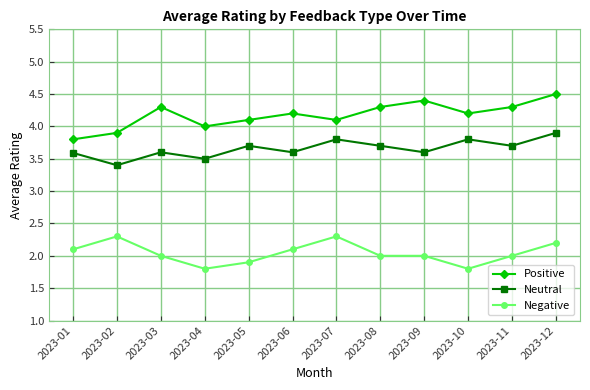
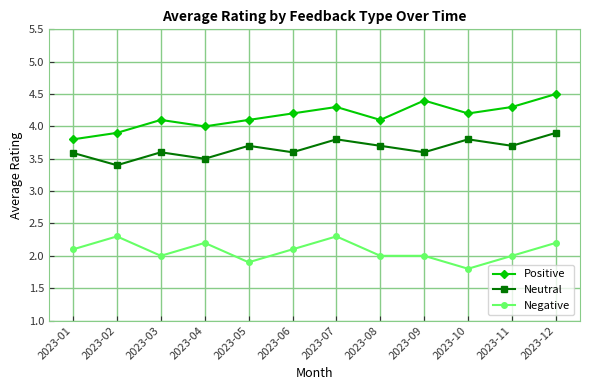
  {
    "Positive": {
      "2023-01": 3.8,
      "2023-02": 3.9,
-     "2023-03": 4.3,
+     "2023-03": 4.1,
      "2023-04": 4.0,
      "2023-05": 4.1,
      "2023-06": 4.2,
-     "2023-07": 4.1,
-     "2023-08": 4.3,
+     "2023-07": 4.3,
+     "2023-08": 4.1,
      "2023-09": 4.4,
      "2023-10": 4.2,
      "2023-11": 4.3,
      "2023-12": 4.5
    },
    "Neutral": {
      "2023-01": 3.6,
      "2023-02": 3.4,
      "2023-03": 3.6,
      "2023-04": 3.5,
      "2023-05": 3.7,
      "2023-06": 3.6,
      "2023-07": 3.8,
      "2023-08": 3.7,
      "2023-09": 3.6,
      "2023-10": 3.8,
      "2023-11": 3.7,
      "2023-12": 3.9
    },
    "Negative": {
      "2023-01": 2.1,
      "2023-02": 2.3,
      "2023-03": 2.0,
-     "2023-04": 1.8,
+     "2023-04": 2.2,
      "2023-05": 1.9,
      "2023-06": 2.1,
      "2023-07": 2.3,
      "2023-08": 2.0,
      "2023-09": 2.0,
      "2023-10": 1.8,
      "2023-11": 2.0,
      "2023-12": 2.2
    }
  }
